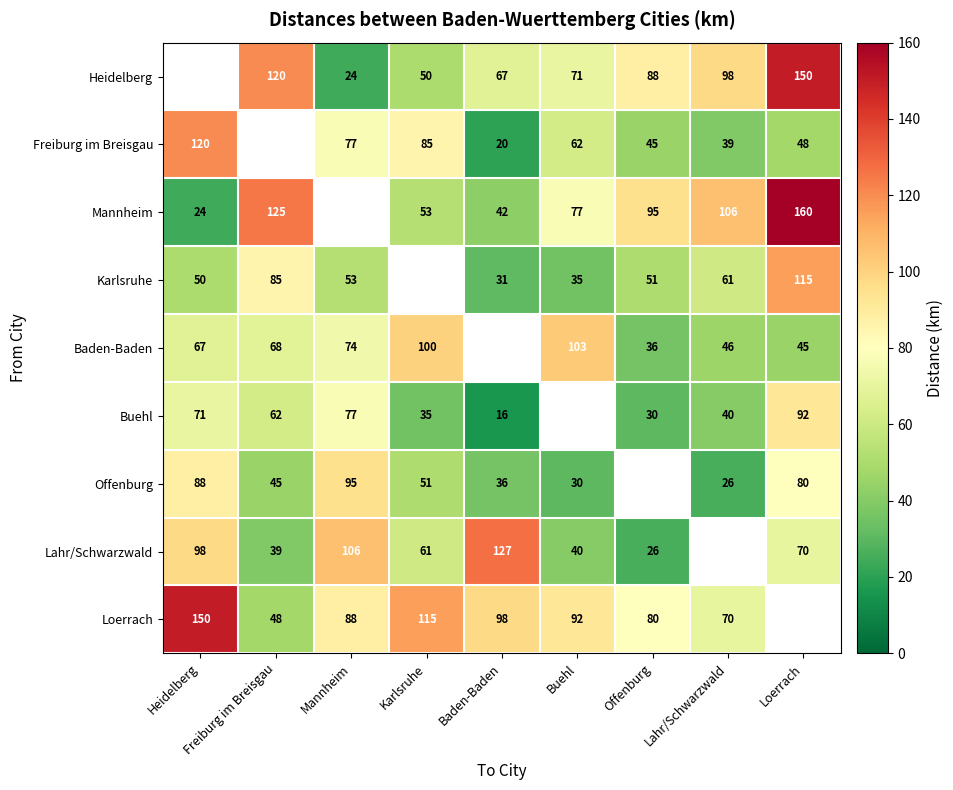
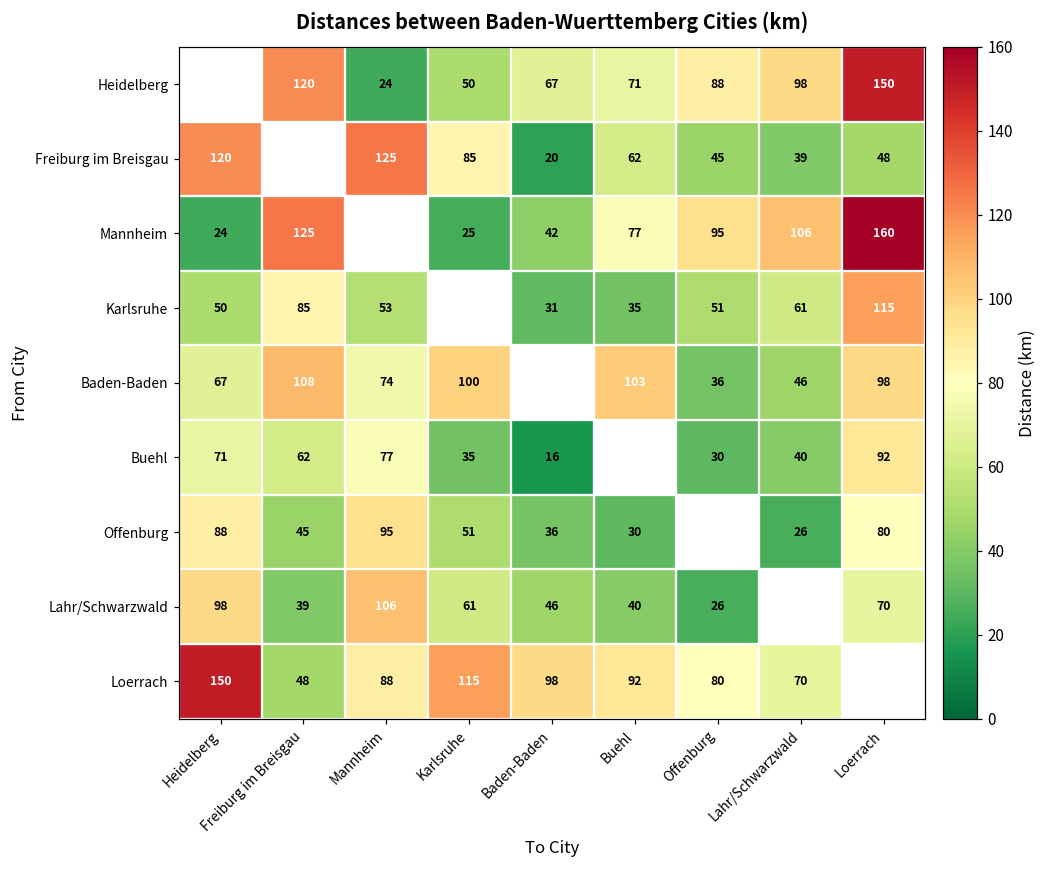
  {
    "Heidelberg": {
      "Freiburg im Breisgau": 120,
      "Mannheim": 24,
      "Karlsruhe": 50,
      "Baden-Baden": 67,
      "Buehl": 71,
      "Offenburg": 88,
      "Lahr/Schwarzwald": 98,
      "Loerrach": 150
    },
    "Freiburg im Breisgau": {
      "Heidelberg": 120,
-     "Mannheim": 77,
+     "Mannheim": 125,
      "Karlsruhe": 85,
      "Baden-Baden": 20,
      "Buehl": 62,
      "Offenburg": 45,
      "Lahr/Schwarzwald": 39,
      "Loerrach": 48
    },
    "Mannheim": {
      "Heidelberg": 24,
      "Freiburg im Breisgau": 125,
-     "Karlsruhe": 53,
+     "Karlsruhe": 25,
      "Baden-Baden": 42,
      "Buehl": 77,
      "Offenburg": 95,
      "Lahr/Schwarzwald": 106,
      "Loerrach": 160
    },
    "Karlsruhe": {
      "Heidelberg": 50,
      "Freiburg im Breisgau": 85,
      "Mannheim": 53,
      "Baden-Baden": 31,
      "Buehl": 35,
      "Offenburg": 51,
      "Lahr/Schwarzwald": 61,
      "Loerrach": 115
    },
    "Baden-Baden": {
      "Heidelberg": 67,
-     "Freiburg im Breisgau": 68,
+     "Freiburg im Breisgau": 108,
      "Mannheim": 74,
      "Karlsruhe": 100,
      "Buehl": 103,
      "Offenburg": 36,
      "Lahr/Schwarzwald": 46,
-     "Loerrach": 45
+     "Loerrach": 98
    },
    "Buehl": {
      "Heidelberg": 71,
      "Freiburg im Breisgau": 62,
      "Mannheim": 77,
      "Karlsruhe": 35,
      "Baden-Baden": 16,
      "Offenburg": 30,
      "Lahr/Schwarzwald": 40,
      "Loerrach": 92
    },
    "Offenburg": {
      "Heidelberg": 88,
      "Freiburg im Breisgau": 45,
      "Mannheim": 95,
      "Karlsruhe": 51,
      "Baden-Baden": 36,
      "Buehl": 30,
      "Lahr/Schwarzwald": 26,
      "Loerrach": 80
    },
    "Lahr/Schwarzwald": {
      "Heidelberg": 98,
      "Freiburg im Breisgau": 39,
      "Mannheim": 106,
      "Karlsruhe": 61,
-     "Baden-Baden": 127,
+     "Baden-Baden": 46,
      "Buehl": 40,
      "Offenburg": 26,
      "Loerrach": 70
    },
    "Loerrach": {
      "Heidelberg": 150,
      "Freiburg im Breisgau": 48,
      "Mannheim": 88,
      "Karlsruhe": 115,
      "Baden-Baden": 98,
      "Buehl": 92,
      "Offenburg": 80,
      "Lahr/Schwarzwald": 70
    }
  }
